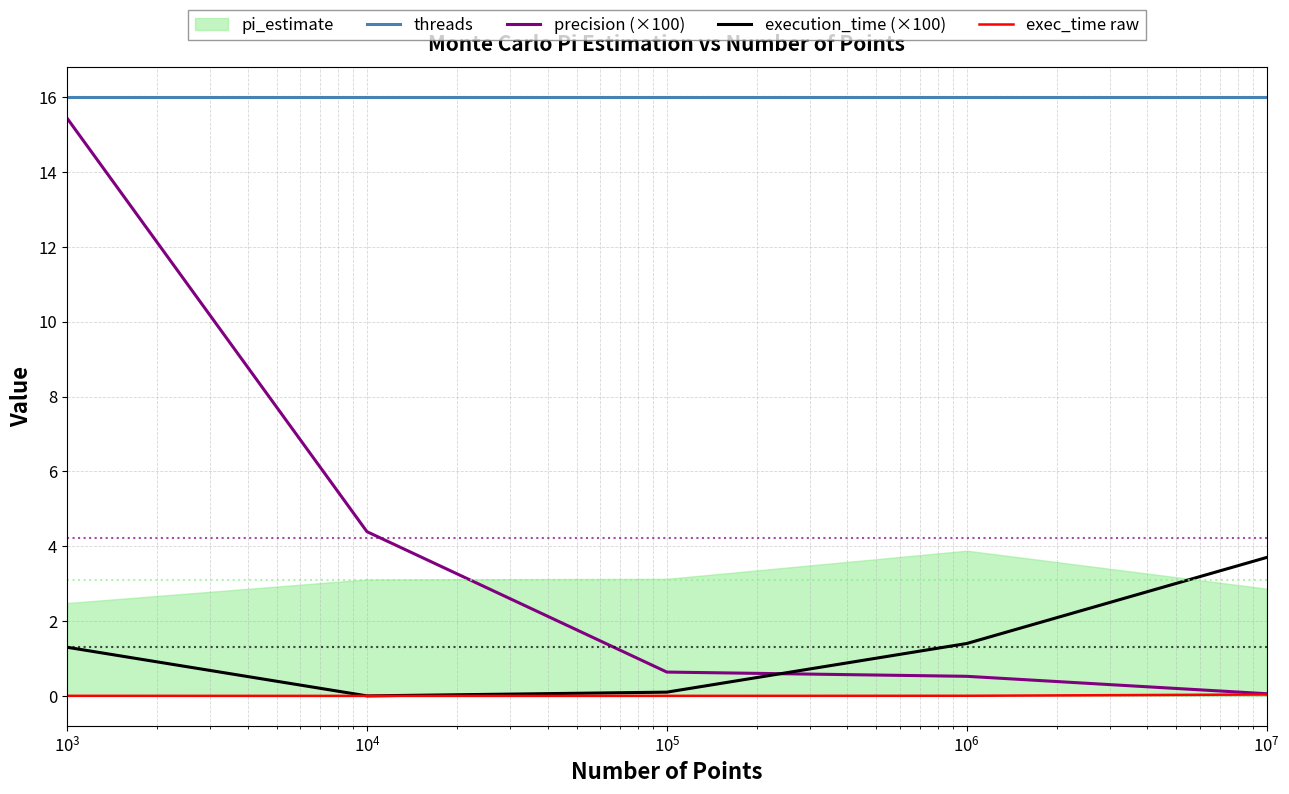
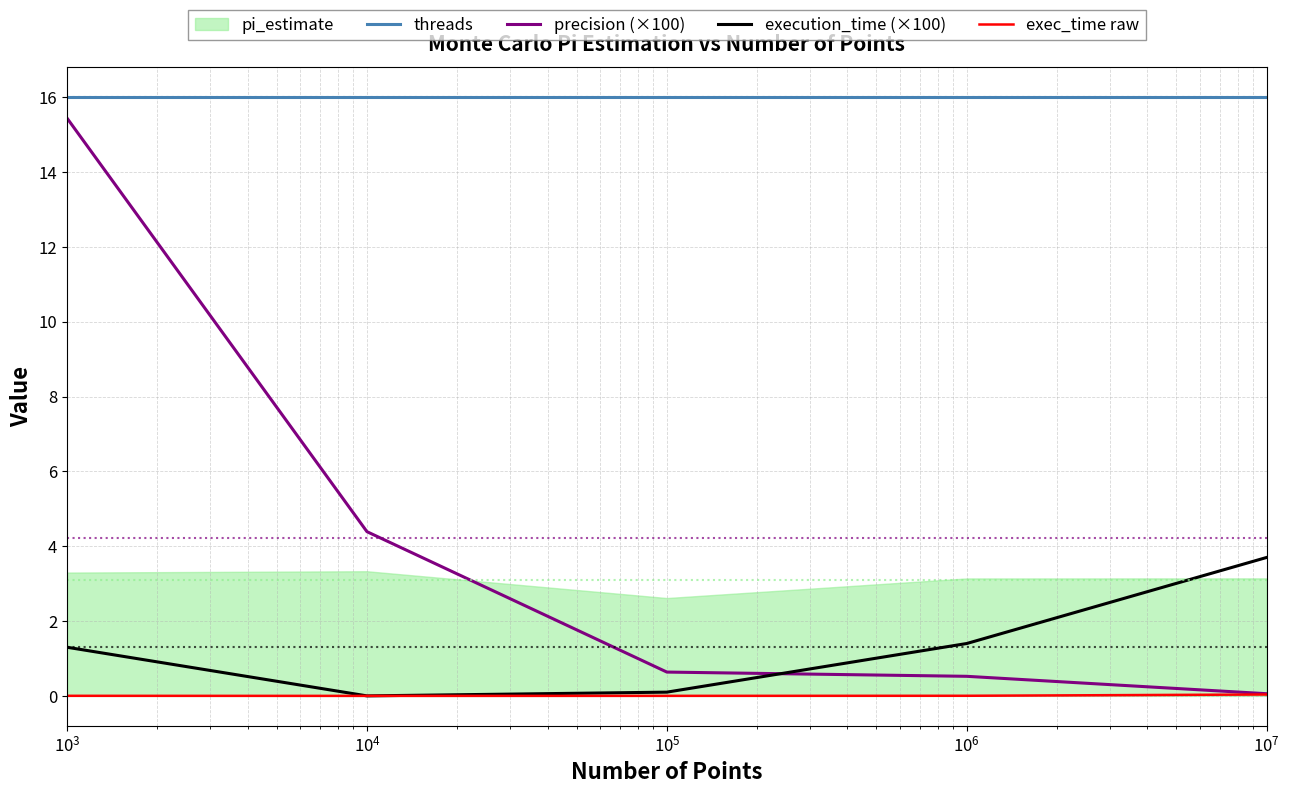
  {
    "pi_estimate": {
-     "10^3": 2.5,
-     "10^4": 3.1,
-     "10^5": 3.1,
-     "10^6": 3.9,
-     "10^7": 2.9
+     "10^3": 3.3,
+     "10^4": 3.3,
+     "10^5": 2.6,
+     "10^6": 3.1,
+     "10^7": 3.1
    },
    "threads": {
      "10^3": 16.0,
      "10^4": 16.0,
      "10^5": 16.0,
      "10^6": 16.0,
      "10^7": 16.0
    },
    "precision (×100)": {
      "10^3": 15.4,
      "10^4": 4.4,
      "10^5": 0.6,
      "10^6": 0.5
    },
    "execution_time (×100)": {
      "10^3": 1.3,
      "10^5": 0.1,
      "10^6": 1.4,
      "10^7": 3.7
    },
    "exec_time raw": {
      "10^3": 0.0,
      "10^5": 0.0,
      "10^6": 0.0
    }
  }
